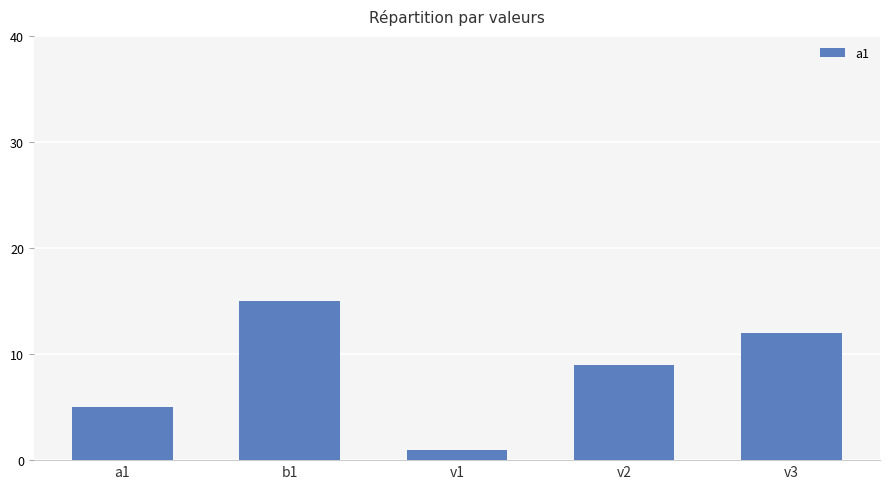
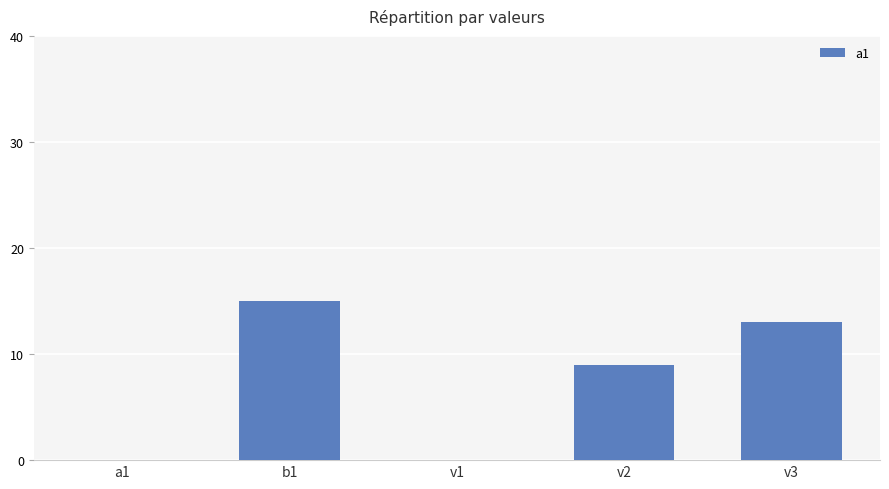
  {
-   "a1": 5,
+   "a1": 0,
    "b1": 15,
-   "v1": 1,
+   "v1": 0,
    "v2": 9,
-   "v3": 12
+   "v3": 13
  }
